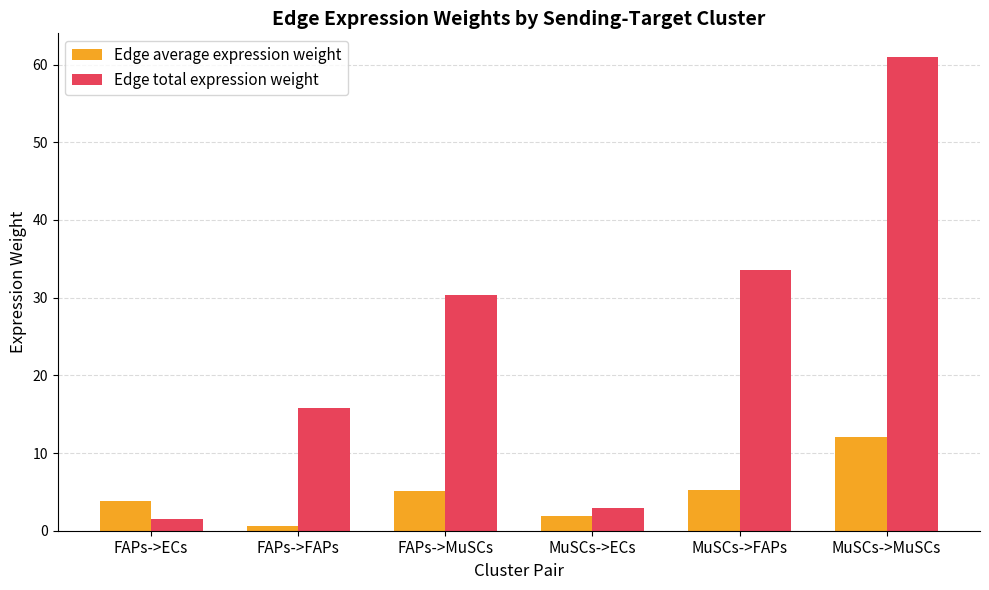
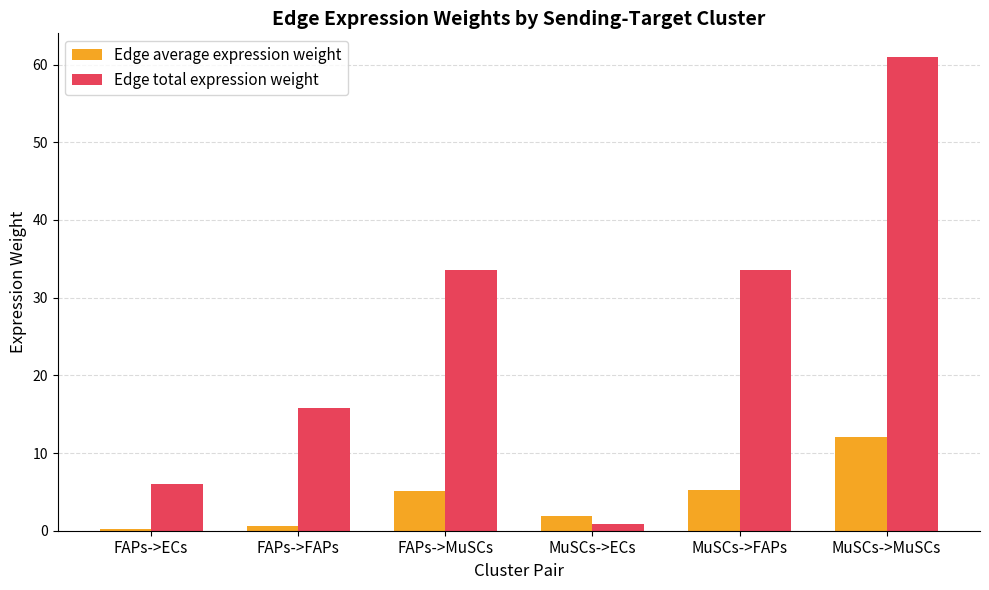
  {
    "Edge average expression weight": {
-     "FAPs->ECs": 4,
+     "FAPs->ECs": 0,
      "FAPs->FAPs": 1,
      "FAPs->MuSCs": 5,
      "MuSCs->ECs": 2,
      "MuSCs->FAPs": 5,
      "MuSCs->MuSCs": 12
    },
    "Edge total expression weight": {
-     "FAPs->ECs": 1,
+     "FAPs->ECs": 6,
      "FAPs->FAPs": 16,
-     "FAPs->MuSCs": 30,
-     "MuSCs->ECs": 3,
+     "FAPs->MuSCs": 34,
+     "MuSCs->ECs": 1,
      "MuSCs->FAPs": 34,
      "MuSCs->MuSCs": 61
    }
  }
